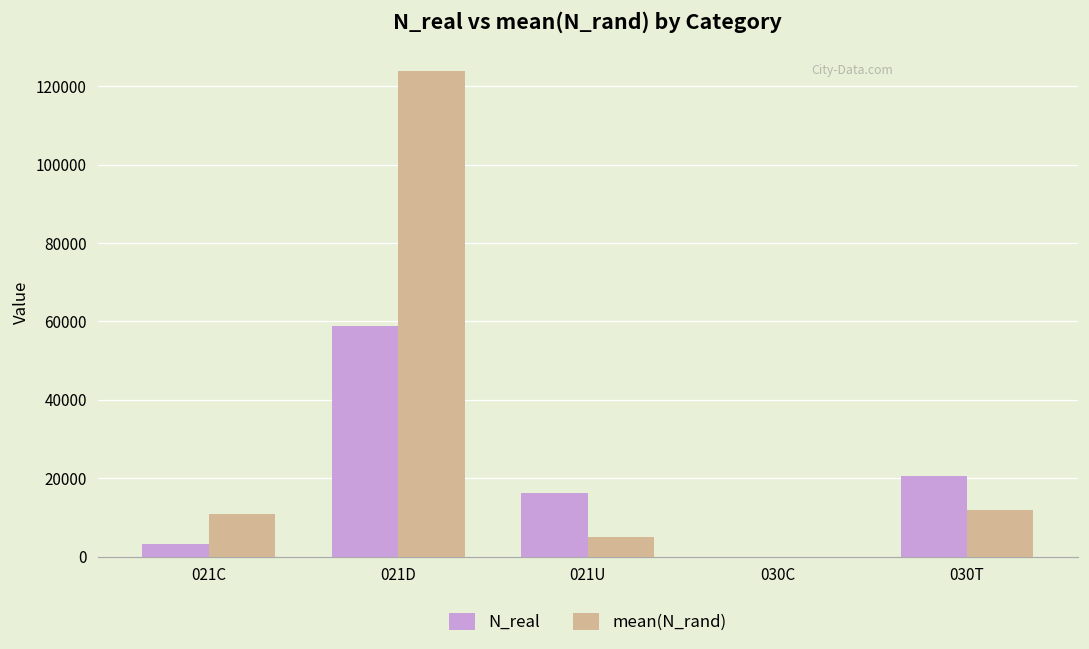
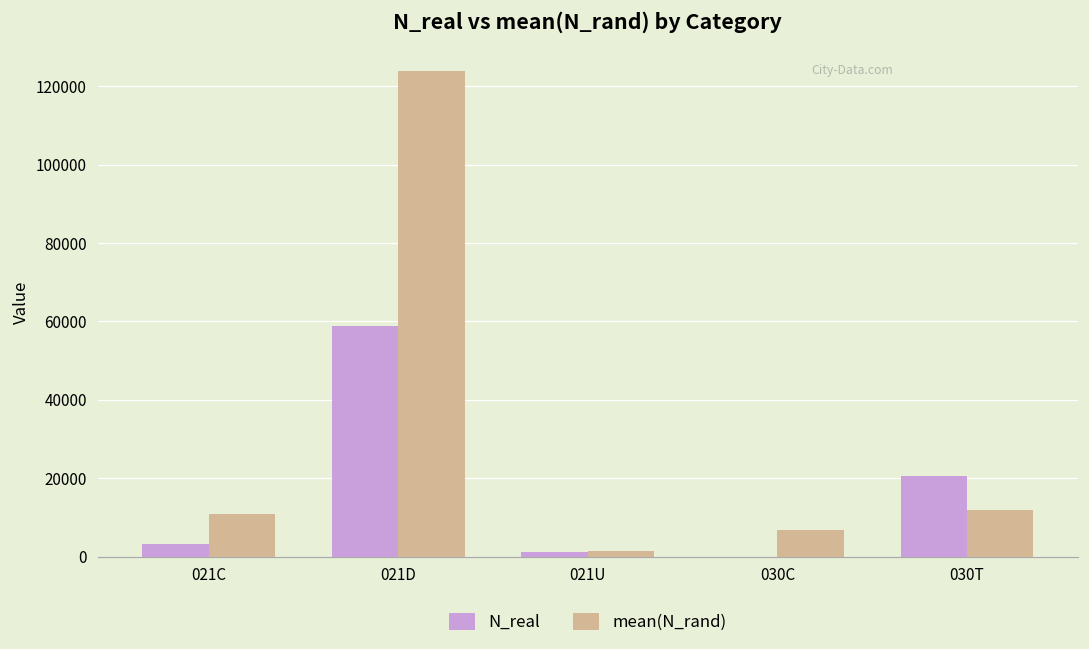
  {
    "N_real": {
      "021C": 3000,
      "021D": 59000,
-     "021U": 16000,
+     "021U": 1000,
      "030C": 0,
      "030T": 21000
    },
    "mean(N_rand)": {
      "021C": 11000,
      "021D": 124000,
-     "021U": 5000,
-     "030C": 0,
+     "021U": 1000,
+     "030C": 7000,
      "030T": 12000
    }
  }
